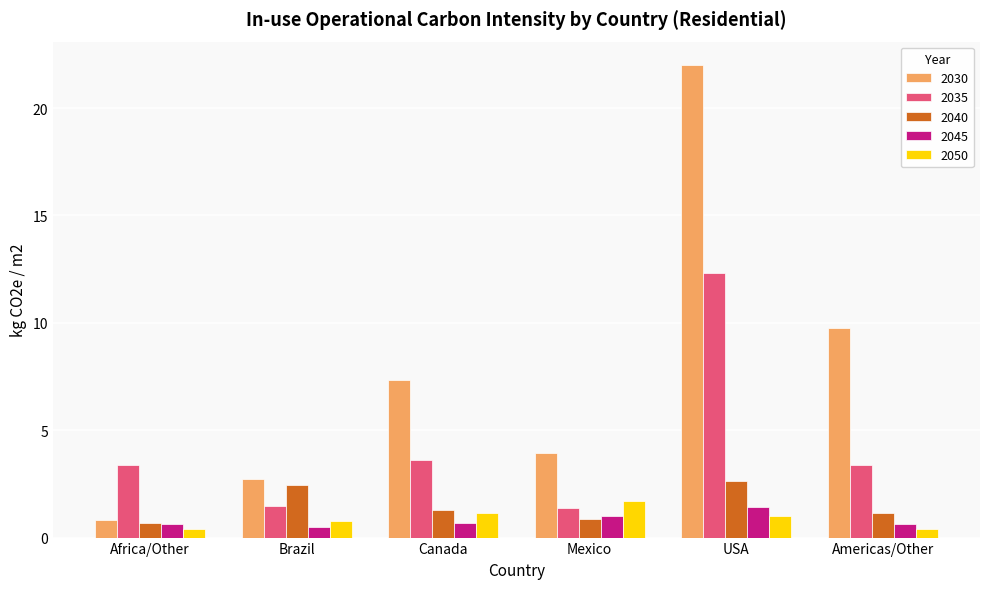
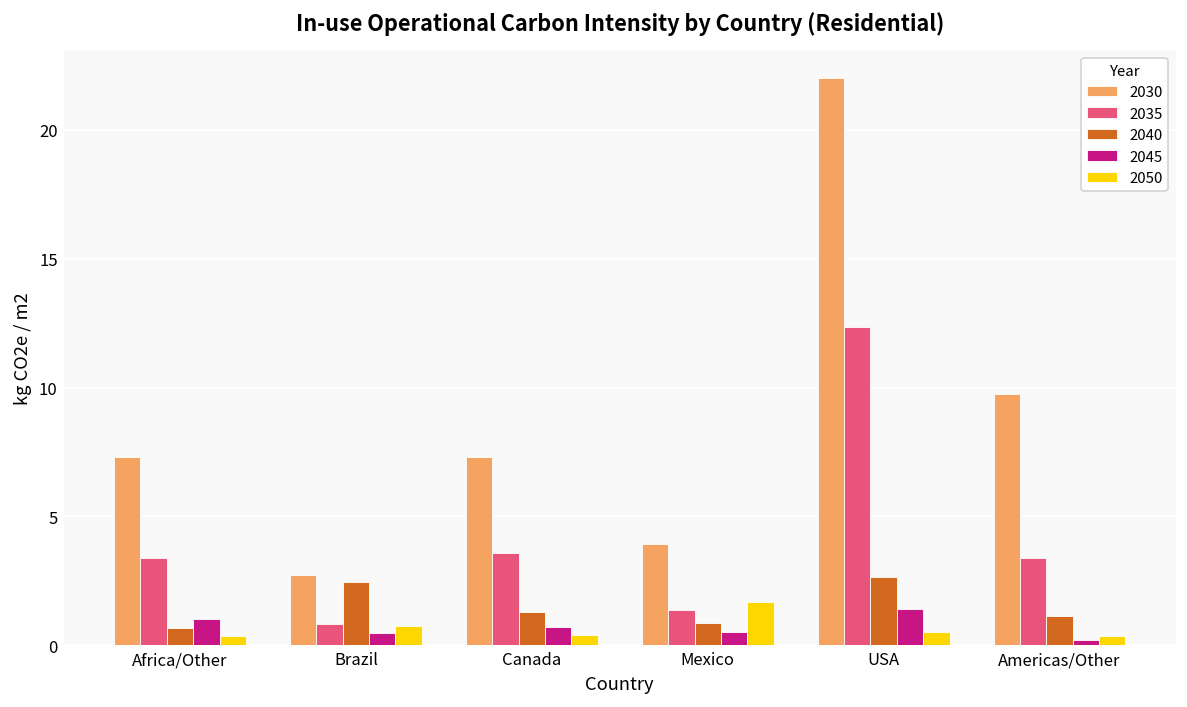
  {
    "2030": {
-     "Africa/Other": 0.8,
+     "Africa/Other": 7.3,
      "Brazil": 2.7,
      "Canada": 7.3,
      "Mexico": 3.9,
      "USA": 22.0,
      "Americas/Other": 9.7
    },
    "2035": {
      "Africa/Other": 3.4,
-     "Brazil": 1.5,
+     "Brazil": 0.8,
      "Canada": 3.6,
      "Mexico": 1.4,
      "USA": 12.3,
      "Americas/Other": 3.4
    },
    "2040": {
      "Africa/Other": 0.7,
      "Brazil": 2.5,
      "Canada": 1.3,
      "Mexico": 0.9,
      "USA": 2.6,
      "Americas/Other": 1.1
    },
    "2045": {
-     "Africa/Other": 0.6,
+     "Africa/Other": 1.0,
      "Brazil": 0.5,
      "Canada": 0.7,
-     "Mexico": 1.0,
+     "Mexico": 0.5,
      "USA": 1.4,
-     "Americas/Other": 0.6
+     "Americas/Other": 0.2
    },
    "2050": {
      "Africa/Other": 0.4,
      "Brazil": 0.8,
-     "Canada": 1.2,
+     "Canada": 0.4,
      "Mexico": 1.7,
-     "USA": 1.0,
+     "USA": 0.5,
      "Americas/Other": 0.4
    }
  }
